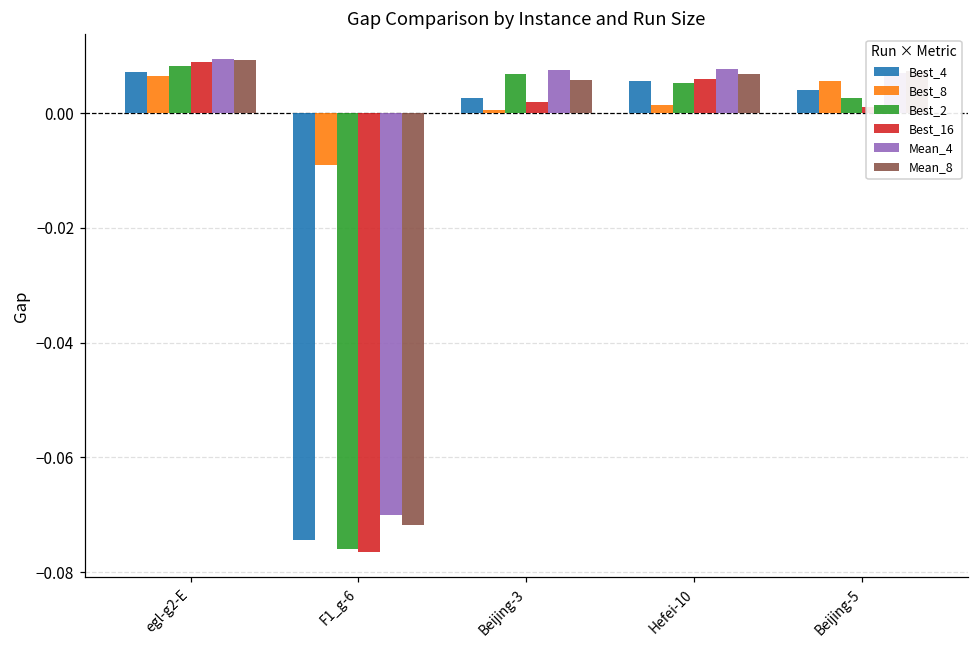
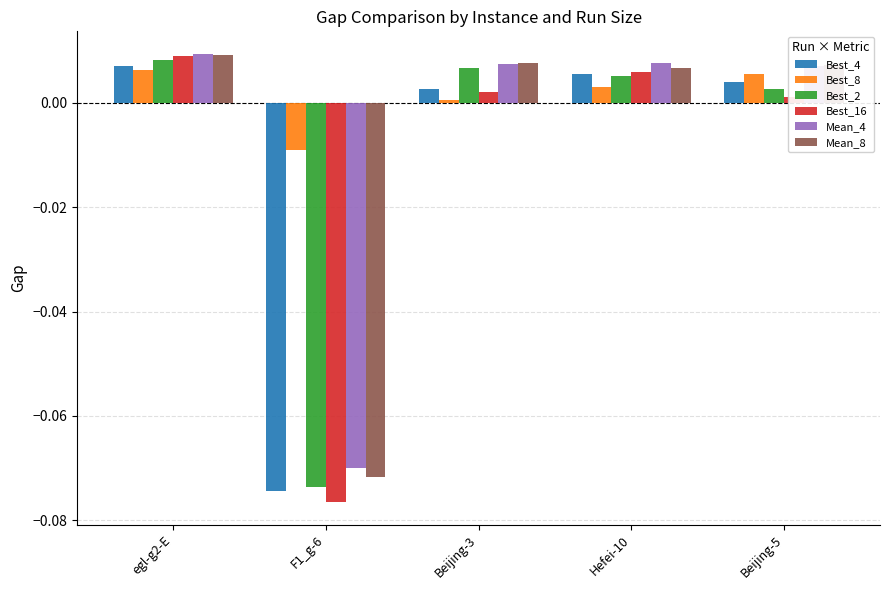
  {
    "Best_4": {
      "egl-g2-E": 0.007,
      "F1_g-6": -0.074,
      "Beijing-3": 0.003,
      "Hefei-10": 0.006,
      "Beijing-5": 0.004
    },
    "Best_8": {
      "egl-g2-E": 0.006,
      "F1_g-6": -0.009,
      "Beijing-3": 0.001,
-     "Hefei-10": 0.001,
+     "Hefei-10": 0.003,
      "Beijing-5": 0.006
    },
    "Best_2": {
      "egl-g2-E": 0.008,
-     "F1_g-6": -0.076,
+     "F1_g-6": -0.074,
      "Beijing-3": 0.007,
      "Hefei-10": 0.005,
      "Beijing-5": 0.003
    },
    "Best_16": {
      "egl-g2-E": 0.009,
      "F1_g-6": -0.077,
      "Beijing-3": 0.002,
      "Hefei-10": 0.006
    },
    "Mean_4": {
      "egl-g2-E": 0.009,
      "F1_g-6": -0.070,
      "Beijing-3": 0.008,
      "Hefei-10": 0.008
    },
    "Mean_8": {
      "egl-g2-E": 0.009,
      "F1_g-6": -0.072,
-     "Beijing-3": 0.006,
+     "Beijing-3": 0.008,
      "Hefei-10": 0.007
    }
  }
